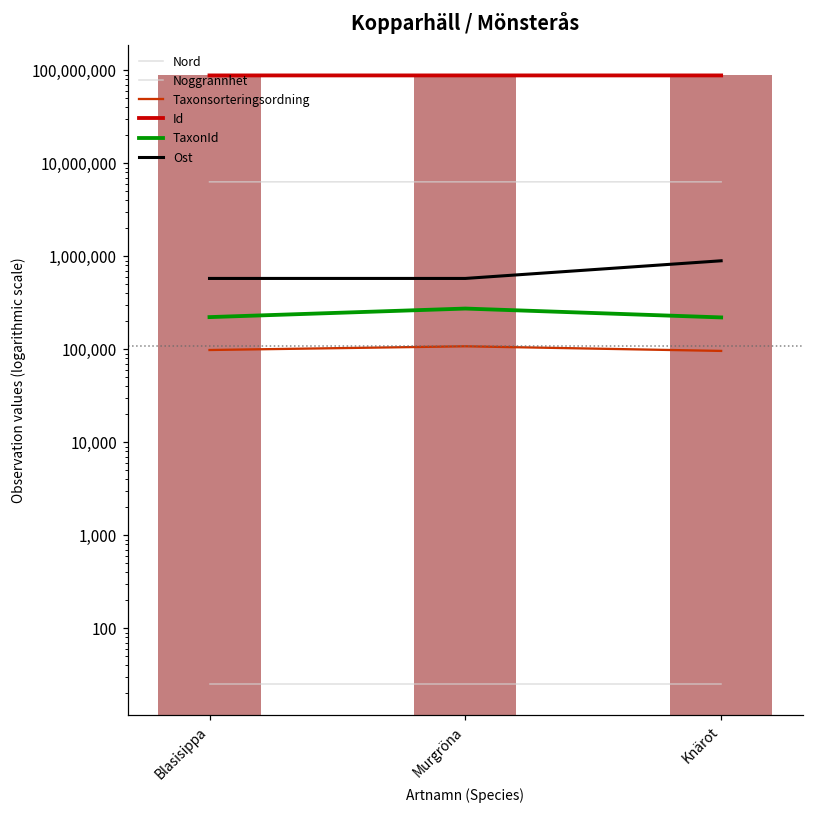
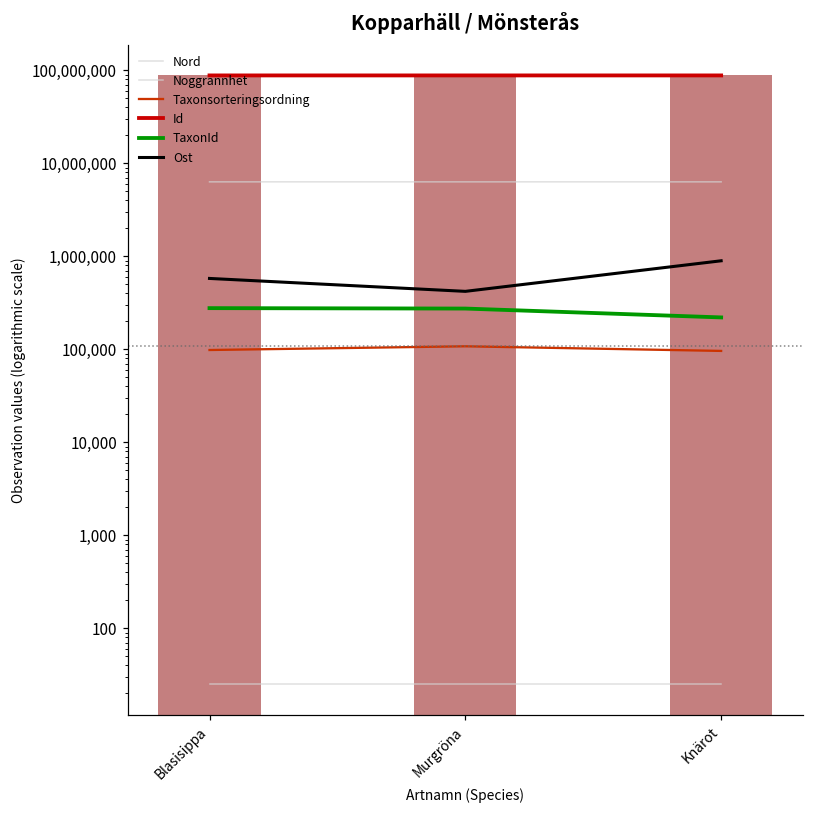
  {
    "TaxonId": {
-     "Blasisippa": "220,000",
+     "Blasisippa": "280,000",
      "Murgröna": "270,000",
      "Knärot": "220,000"
    },
    "Ost": {
      "Blasisippa": "600,000",
-     "Murgröna": "600,000",
+     "Murgröna": "400,000",
      "Knärot": "900,000"
    }
  }
